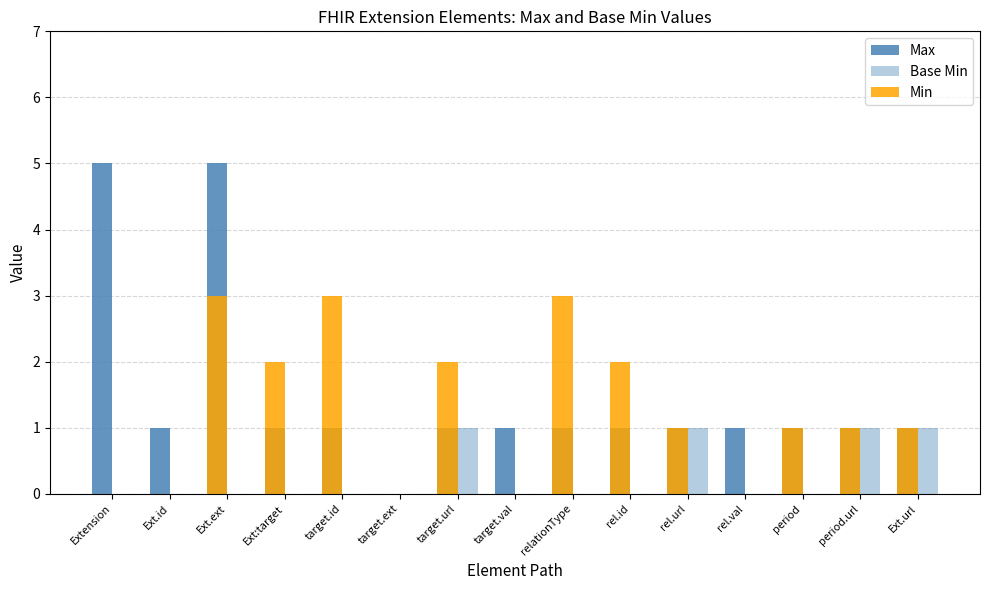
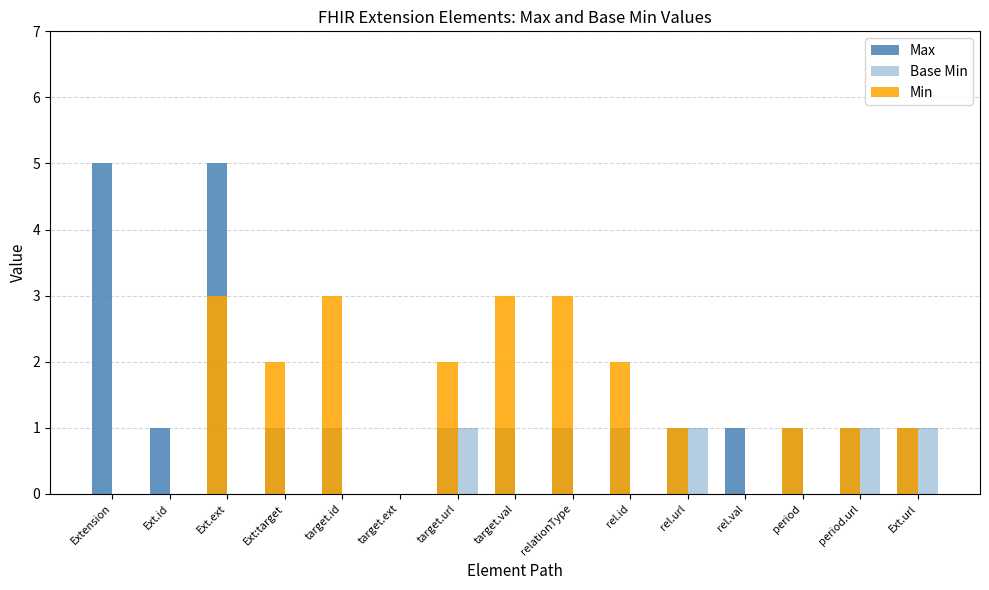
  {
    "Min": {
      "Extension": 0,
      "Ext.id": 0,
      "Ext:target": 2,
      "target.id": 3,
      "target.ext": 0,
      "target.url": 2,
-     "target.val": 0,
+     "target.val": 3,
      "relationType": 3,
      "rel.id": 2,
      "rel.url": 1,
      "rel.val": 0,
      "period": 1,
      "period.url": 1,
      "Ext.url": 1
    }
  }
